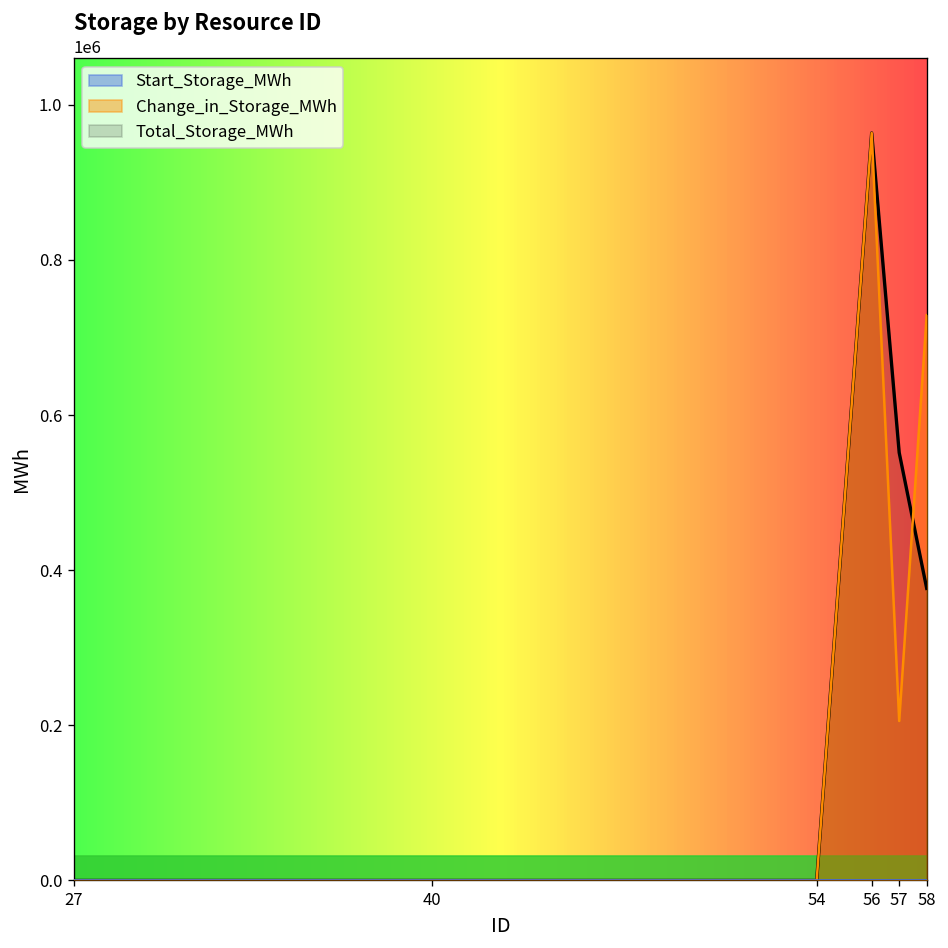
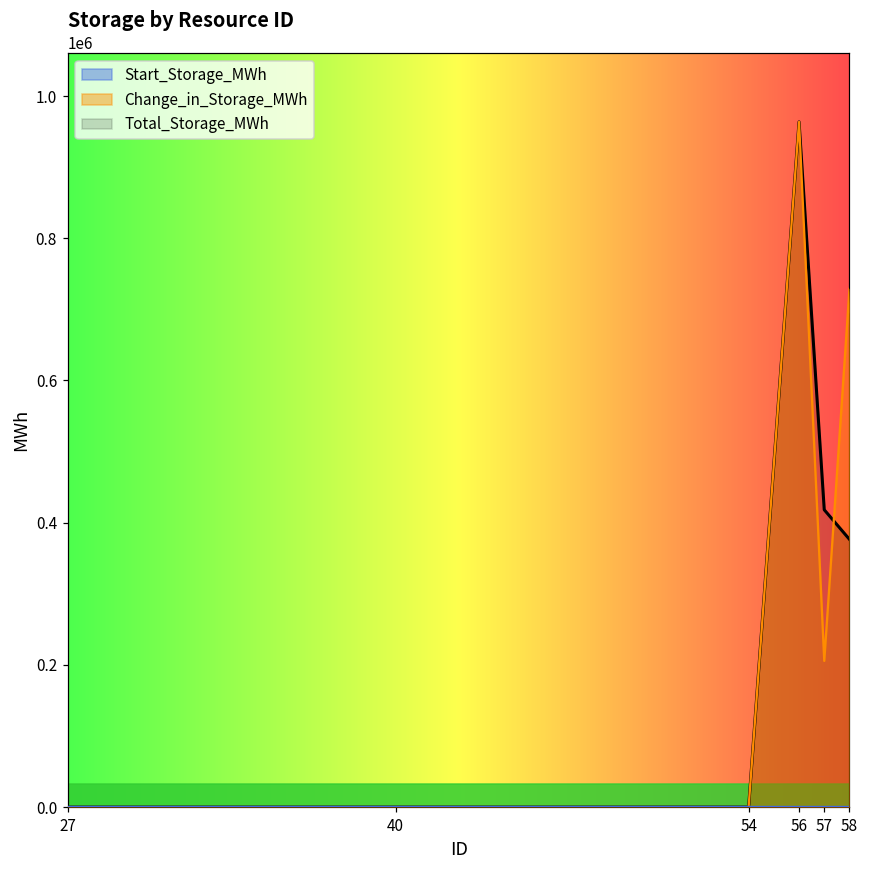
  {
    "Change_in_Storage_MWh": {
      "57": 210000,
      "58": 730000
    },
    "Total_Storage_MWh": {
-     "57": 550000,
+     "57": 420000,
      "58": 380000
    }
  }
